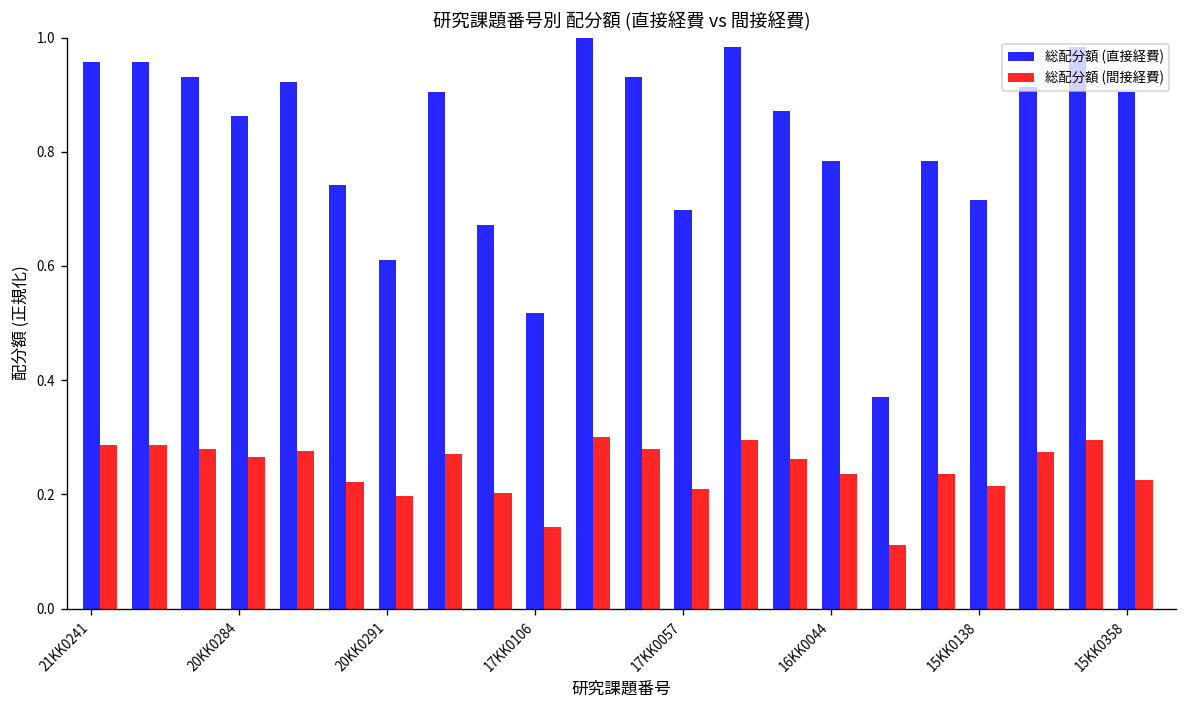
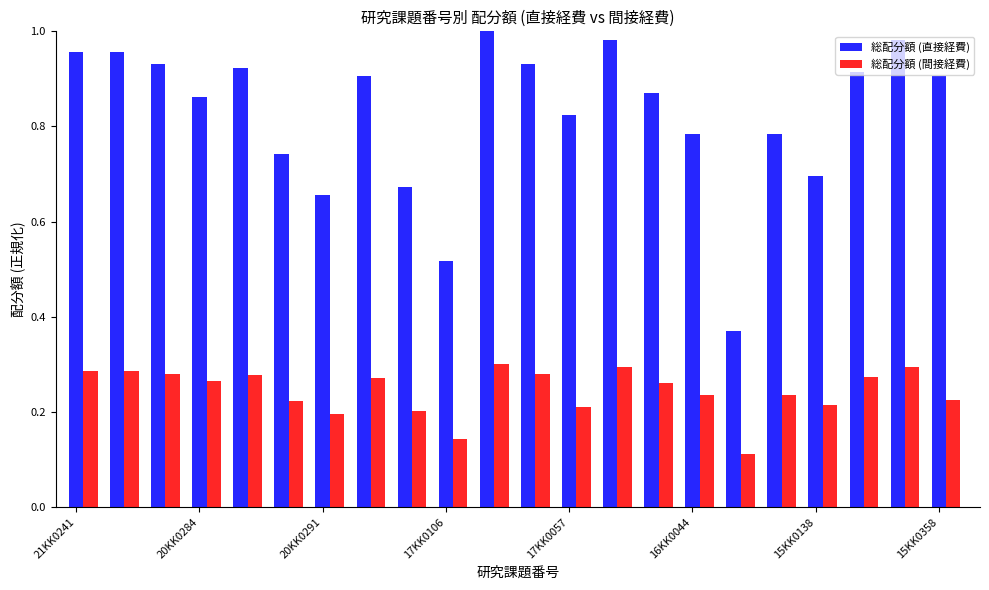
  {
    "総配分額 (直接経費)": {
      "21KK0241": 0.96,
      "20KK0284": 0.86,
-     "20KK0291": 0.61,
+     "20KK0291": 0.66,
      "17KK0106": 0.52,
-     "17KK0057": 0.70,
+     "17KK0057": 0.82,
      "16KK0044": 0.78,
-     "15KK0138": 0.72,
+     "15KK0138": 0.70,
      "15KK0358": 0.91
    }
  }
